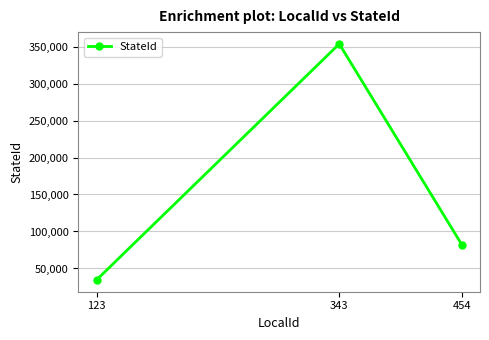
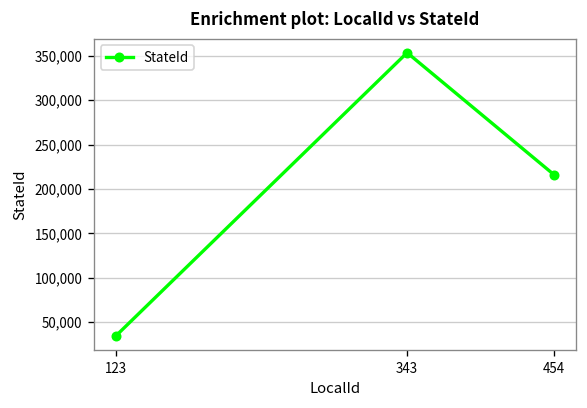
  {
    "123": "30,000",
    "343": "350,000",
-   "454": "80,000"
+   "454": "220,000"
  }
